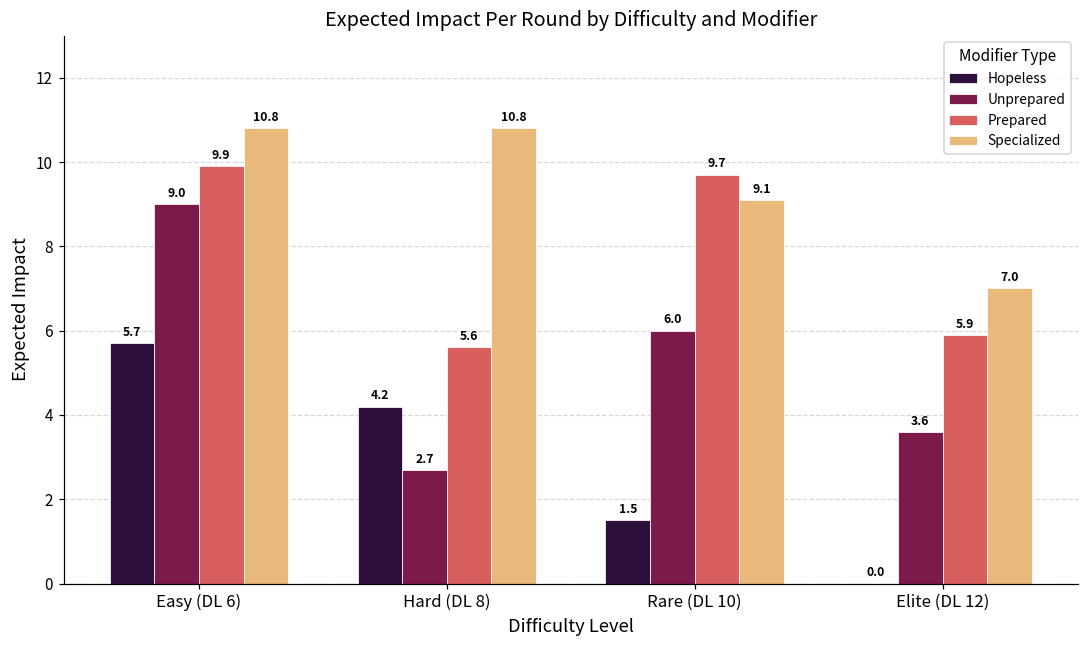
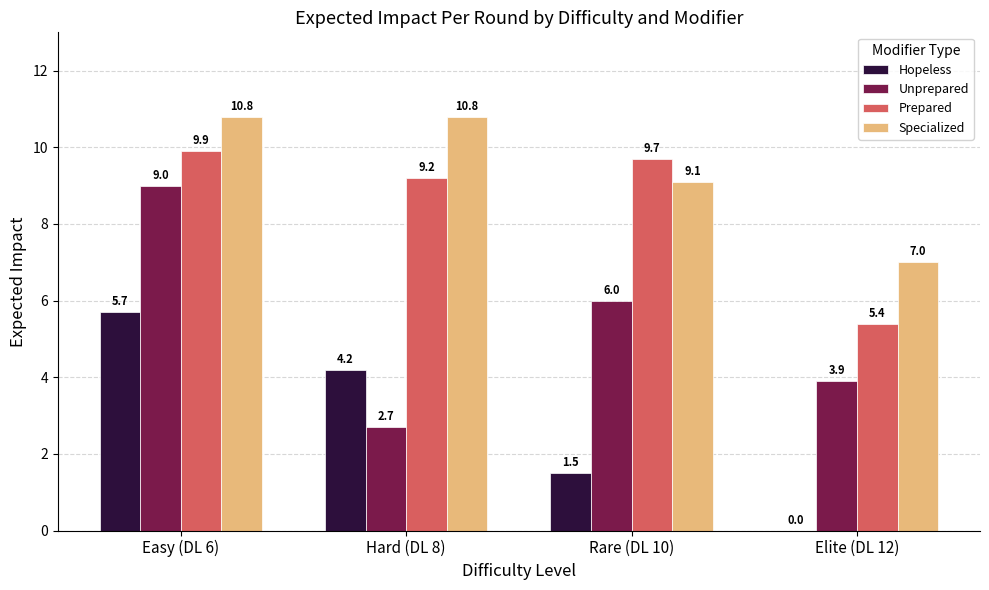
  {
    "Hopeless": {
      "Easy (DL 6)": 5.7,
      "Hard (DL 8)": 4.2,
      "Rare (DL 10)": 1.5,
      "Elite (DL 12)": 0.0
    },
    "Unprepared": {
      "Easy (DL 6)": 9.0,
      "Hard (DL 8)": 2.7,
      "Rare (DL 10)": 6.0,
-     "Elite (DL 12)": 3.6
+     "Elite (DL 12)": 3.9
    },
    "Prepared": {
      "Easy (DL 6)": 9.9,
-     "Hard (DL 8)": 5.6,
+     "Hard (DL 8)": 9.2,
      "Rare (DL 10)": 9.7,
-     "Elite (DL 12)": 5.9
+     "Elite (DL 12)": 5.4
    },
    "Specialized": {
      "Easy (DL 6)": 10.8,
      "Hard (DL 8)": 10.8,
      "Rare (DL 10)": 9.1,
      "Elite (DL 12)": 7.0
    }
  }
